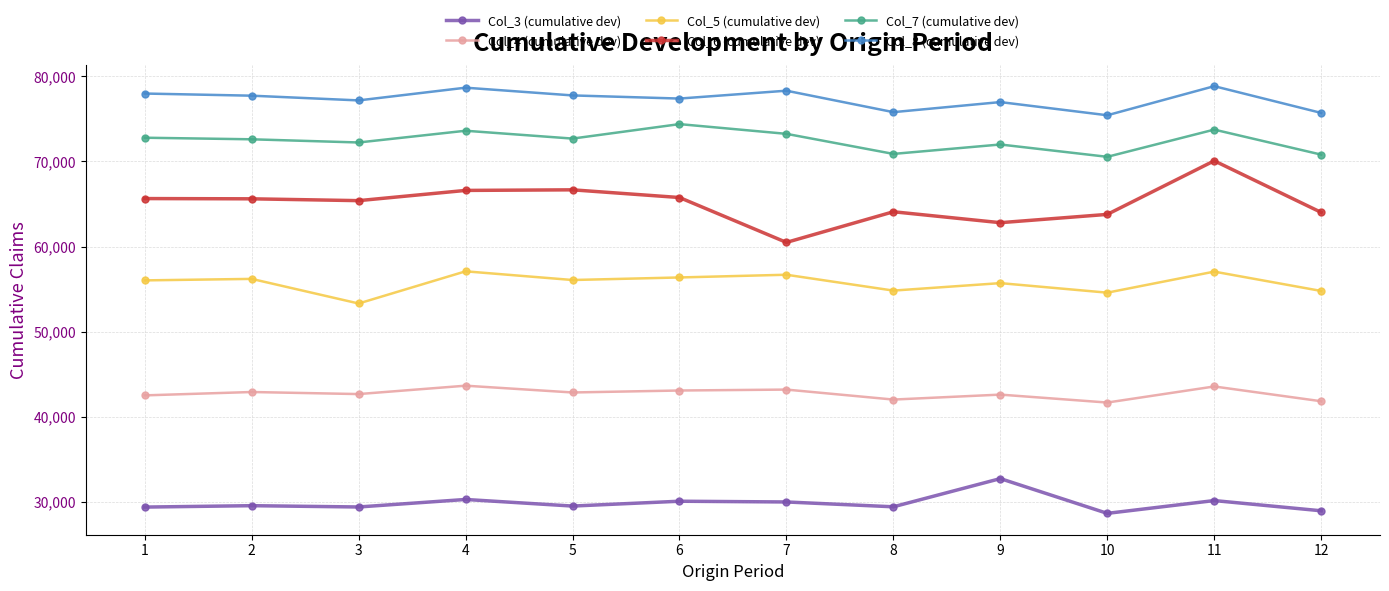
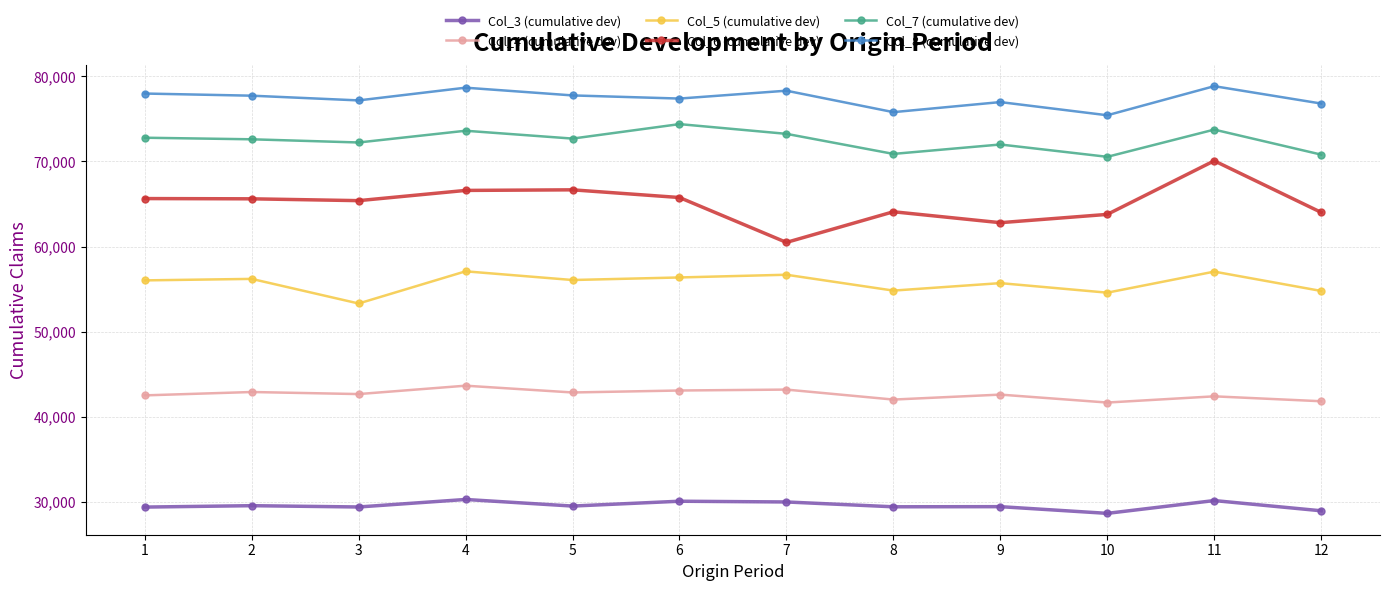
  {
    "Col_3 (cumulative dev)": {
      "1": "29,000",
      "2": "30,000",
      "3": "29,000",
      "4": "30,000",
      "5": "30,000",
      "6": "30,000",
      "7": "30,000",
      "8": "29,000",
-     "9": "33,000",
+     "9": "29,000",
      "10": "29,000",
      "11": "30,000",
      "12": "29,000"
    },
    "Col_4 (cumulative dev)": {
      "1": "43,000",
      "2": "43,000",
      "3": "43,000",
      "4": "44,000",
      "5": "43,000",
      "6": "43,000",
      "7": "43,000",
      "8": "42,000",
      "9": "43,000",
      "10": "42,000",
-     "11": "44,000",
+     "11": "42,000",
      "12": "42,000"
    },
    "Col_5 (cumulative dev)": {
      "1": "56,000",
      "2": "56,000",
      "3": "53,000",
      "4": "57,000",
      "5": "56,000",
      "6": "56,000",
      "7": "57,000",
      "8": "55,000",
      "9": "56,000",
      "10": "55,000",
      "11": "57,000",
      "12": "55,000"
    },
    "Col_6 (cumulative dev)": {
      "1": "66,000",
      "2": "66,000",
      "3": "65,000",
      "4": "67,000",
      "5": "67,000",
      "6": "66,000",
      "7": "60,000",
      "8": "64,000",
      "9": "63,000",
      "10": "64,000",
      "11": "70,000",
      "12": "64,000"
    },
    "Col_7 (cumulative dev)": {
      "1": "73,000",
      "2": "73,000",
      "3": "72,000",
      "4": "74,000",
      "5": "73,000",
      "6": "74,000",
      "7": "73,000",
      "8": "71,000",
      "9": "72,000",
      "10": "71,000",
      "11": "74,000",
      "12": "71,000"
    },
    "Col_8 (cumulative dev)": {
      "1": "78,000",
      "2": "78,000",
      "3": "77,000",
      "4": "79,000",
      "5": "78,000",
      "6": "77,000",
      "7": "78,000",
      "8": "76,000",
      "9": "77,000",
      "10": "75,000",
      "11": "79,000",
-     "12": "76,000"
+     "12": "77,000"
    }
  }
